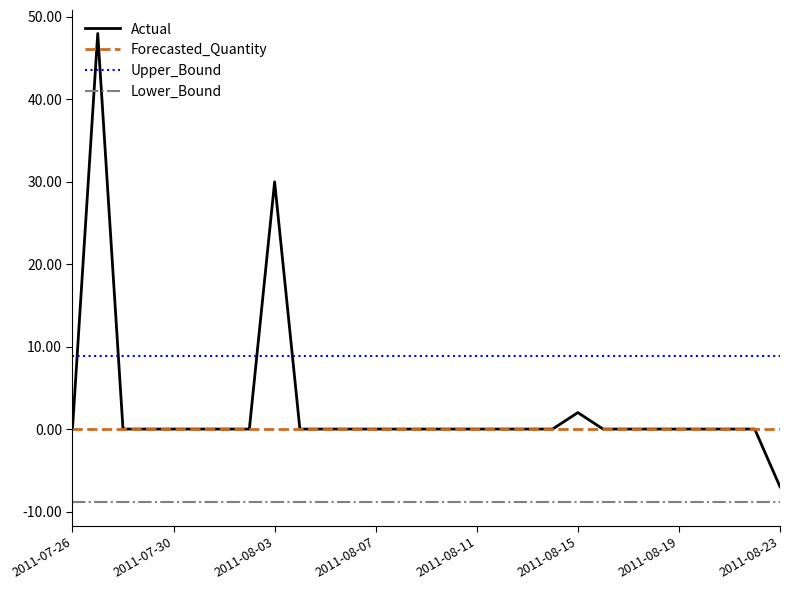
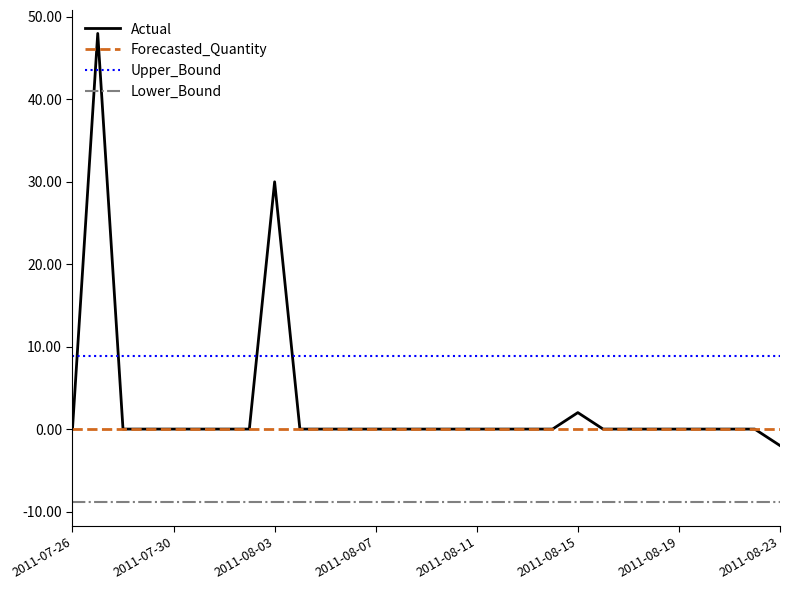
  {
    "Actual": {
      "2011-08-03": 30,
      "2011-08-15": 2,
-     "2011-08-23": -7
+     "2011-08-23": -2
    },
    "Forecasted_Quantity": {
      "2011-08-03": 0,
      "2011-08-15": 0,
      "2011-08-23": 0
    },
    "Upper_Bound": {
      "2011-07-26": 9,
      "2011-07-30": 9,
      "2011-08-03": 9,
      "2011-08-07": 9,
      "2011-08-11": 9,
      "2011-08-15": 9,
      "2011-08-19": 9,
      "2011-08-23": 9
    },
    "Lower_Bound": {
      "2011-07-26": -9,
      "2011-07-30": -9,
      "2011-08-03": -9,
      "2011-08-07": -9,
      "2011-08-11": -9,
      "2011-08-15": -9,
      "2011-08-19": -9,
      "2011-08-23": -9
    }
  }
